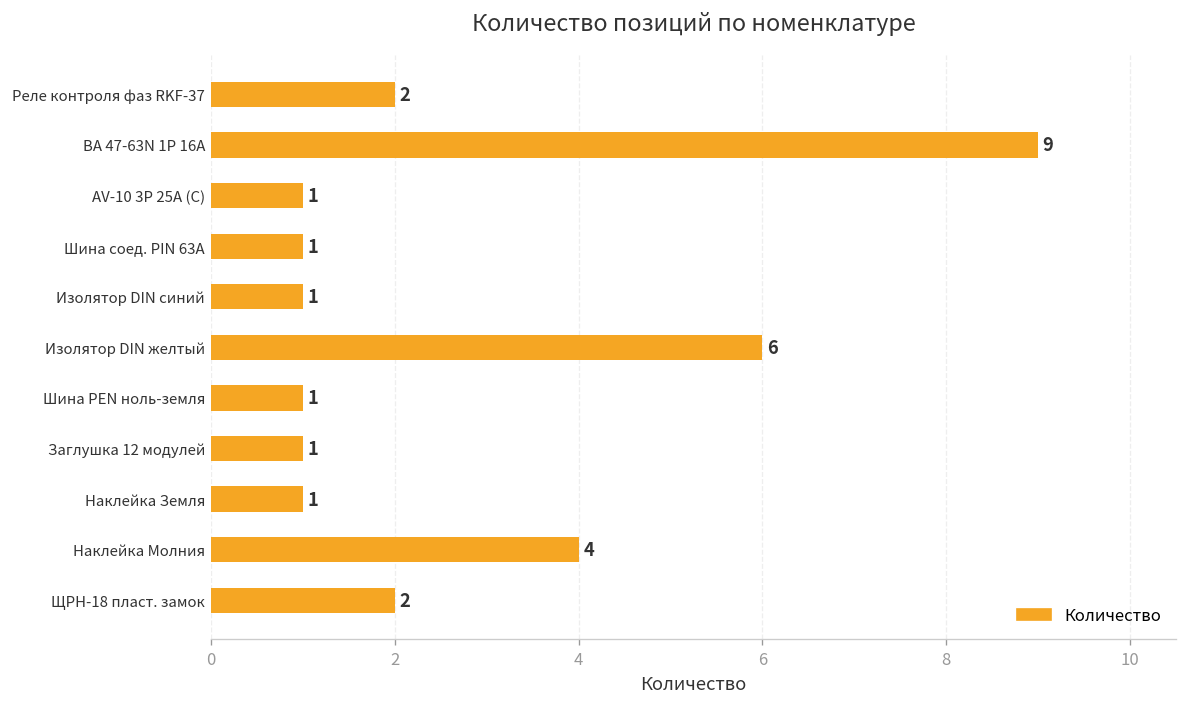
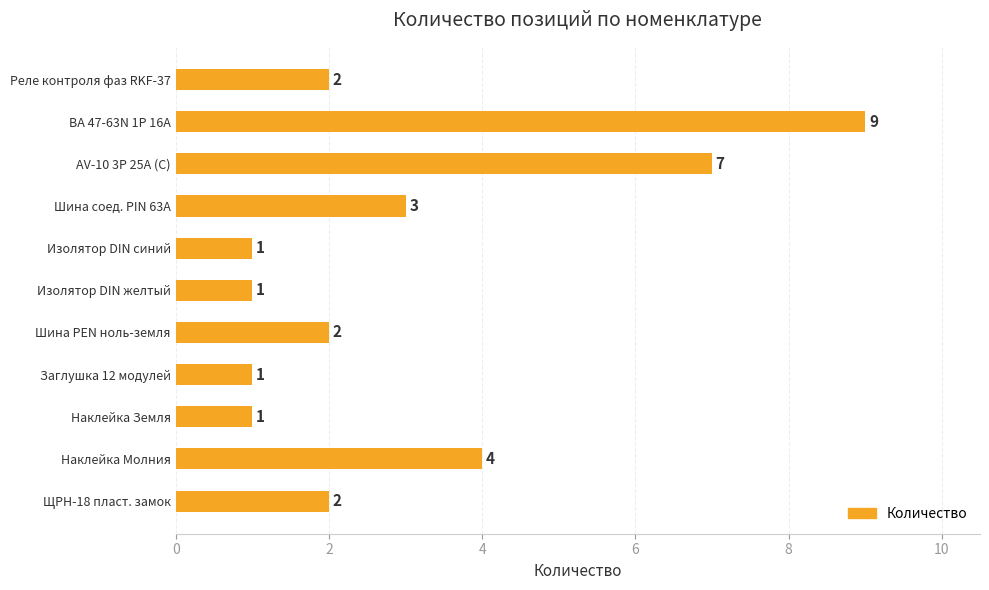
  {
    "Реле контроля фаз RKF-37": 2,
    "ВА 47-63N 1P 16А": 9,
-   "AV-10 3P 25A (C)": 1,
-   "Шина соед. PIN 63А": 1,
+   "AV-10 3P 25A (C)": 7,
+   "Шина соед. PIN 63А": 3,
    "Изолятор DIN синий": 1,
-   "Изолятор DIN желтый": 6,
-   "Шина PEN ноль-земля": 1,
+   "Изолятор DIN желтый": 1,
+   "Шина PEN ноль-земля": 2,
    "Заглушка 12 модулей": 1,
    "Наклейка Земля": 1,
    "Наклейка Молния": 4,
    "ЩРН-18 пласт. замок": 2
  }
